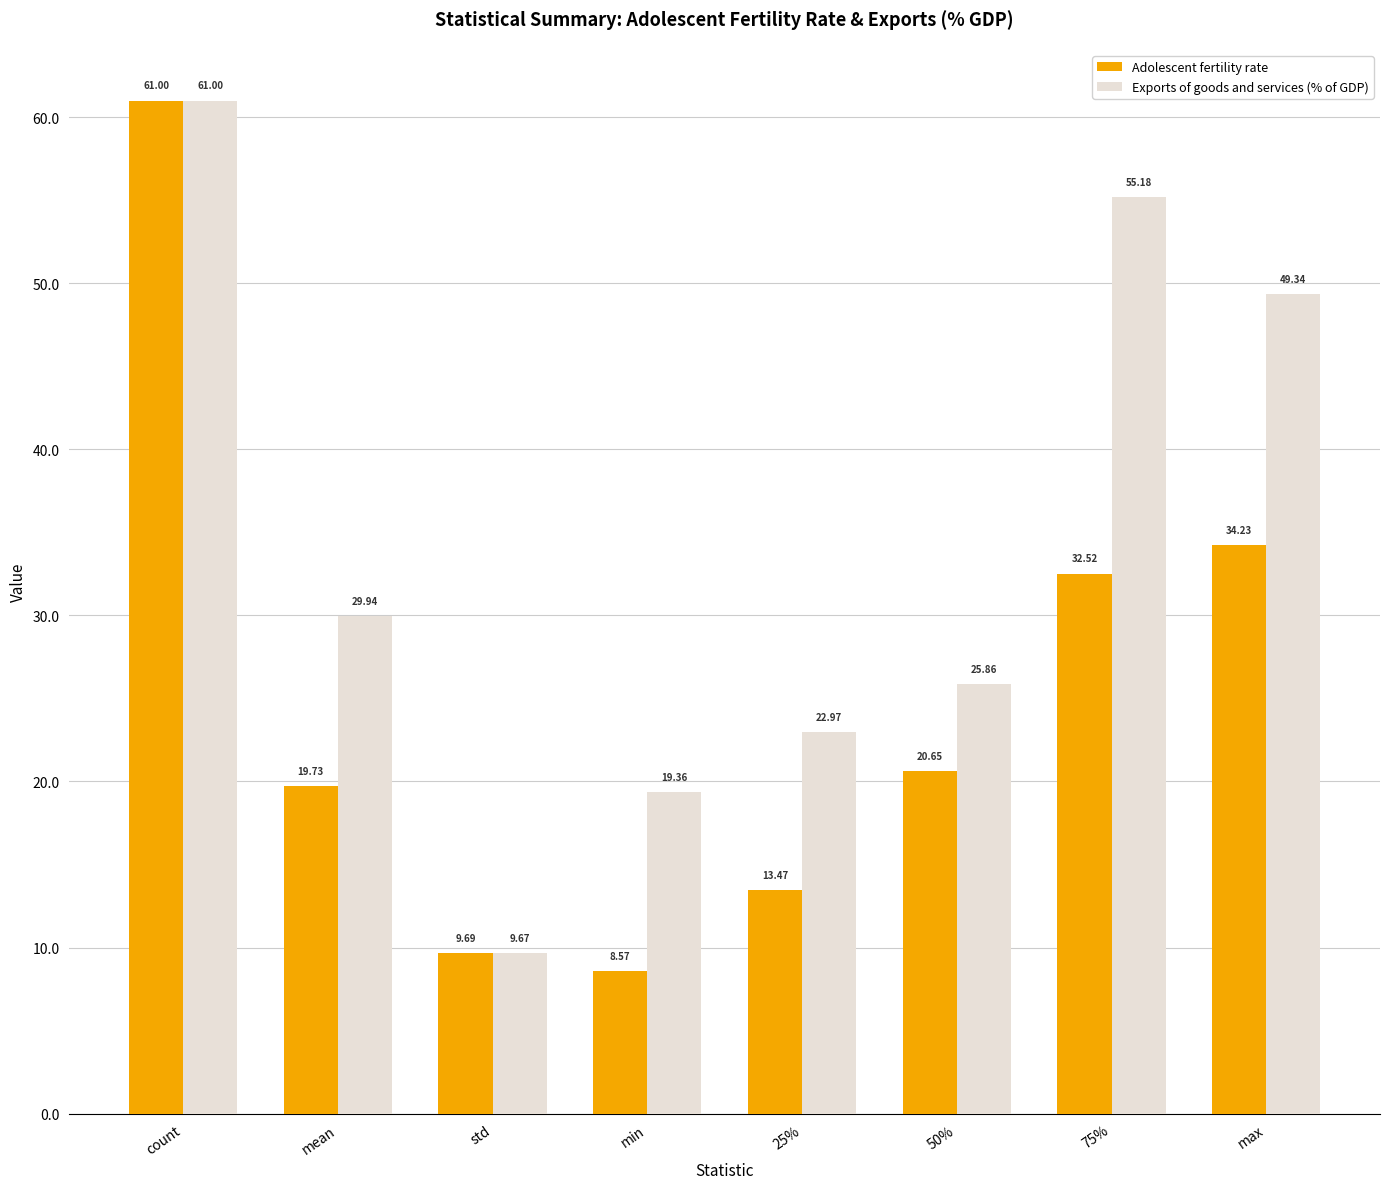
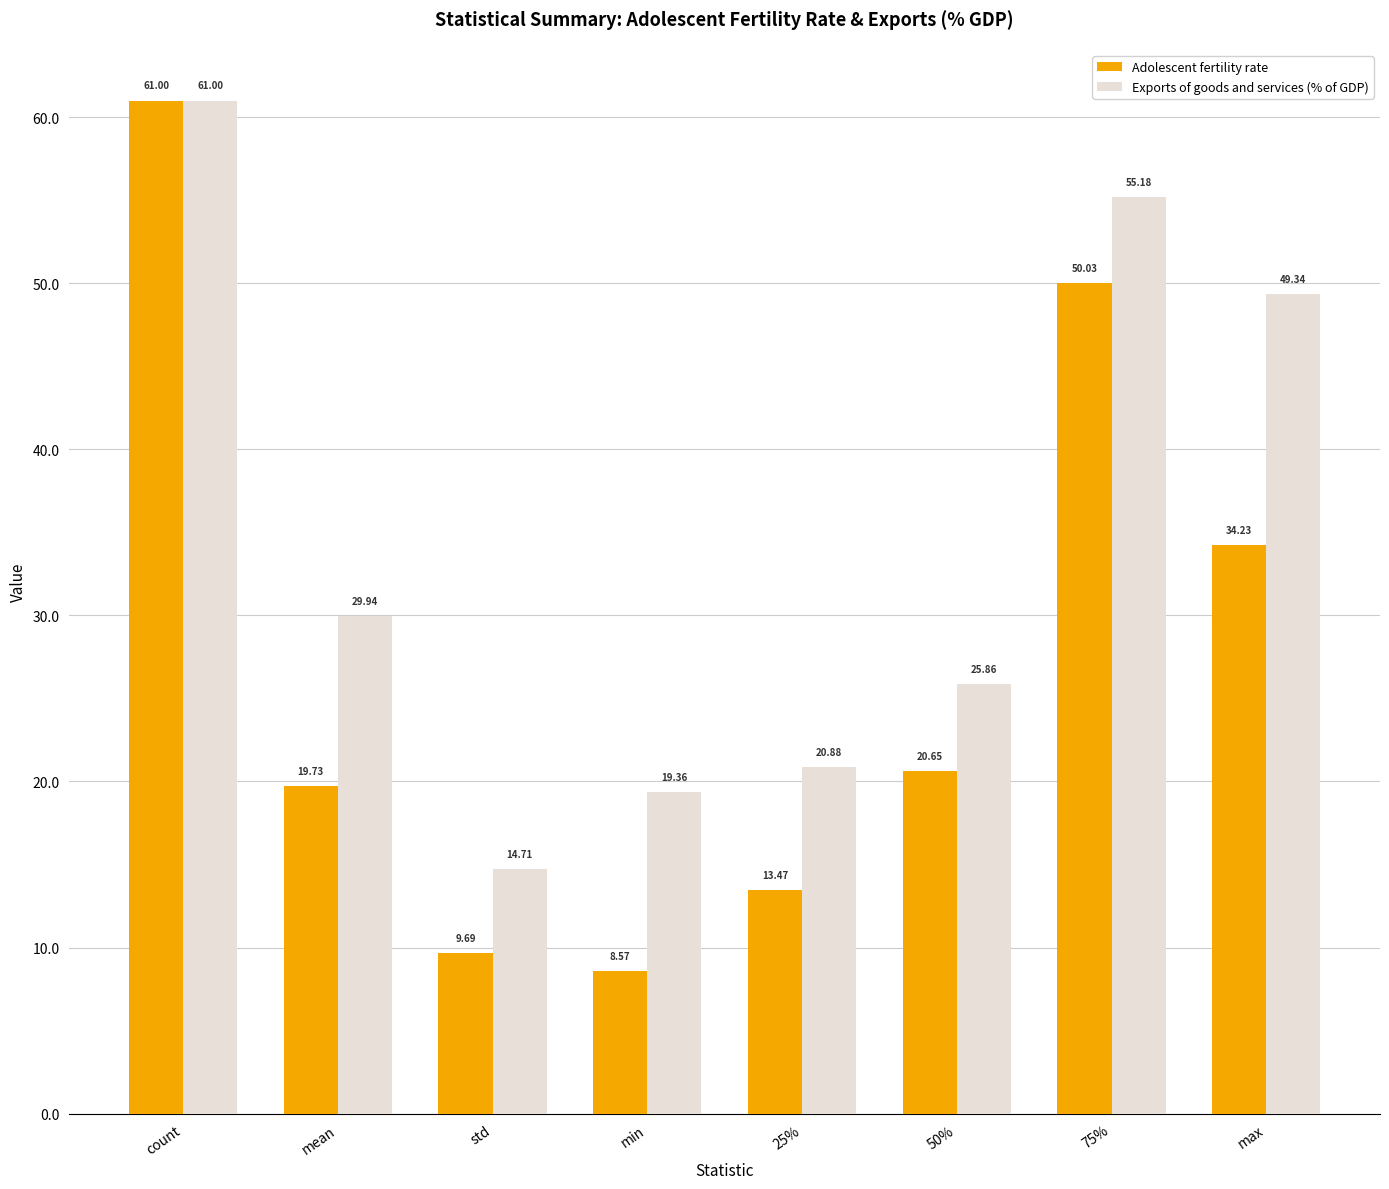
  {
    "Adolescent fertility rate": {
      "count": 61.00,
      "mean": 19.73,
      "std": 9.69,
      "min": 8.57,
      "25%": 13.47,
      "50%": 20.65,
-     "75%": 32.52,
+     "75%": 50.03,
      "max": 34.23
    },
    "Exports of goods and services (% of GDP)": {
      "count": 61.00,
      "mean": 29.94,
-     "std": 9.67,
+     "std": 14.71,
      "min": 19.36,
-     "25%": 22.97,
+     "25%": 20.88,
      "50%": 25.86,
      "75%": 55.18,
      "max": 49.34
    }
  }
